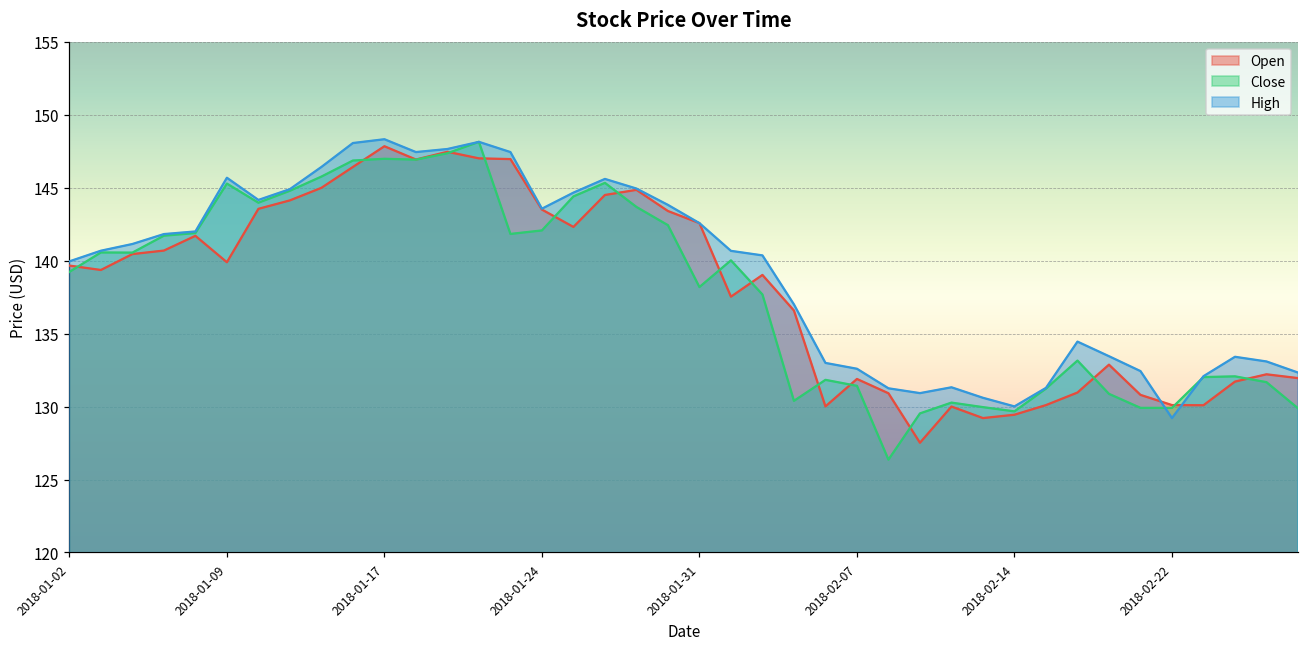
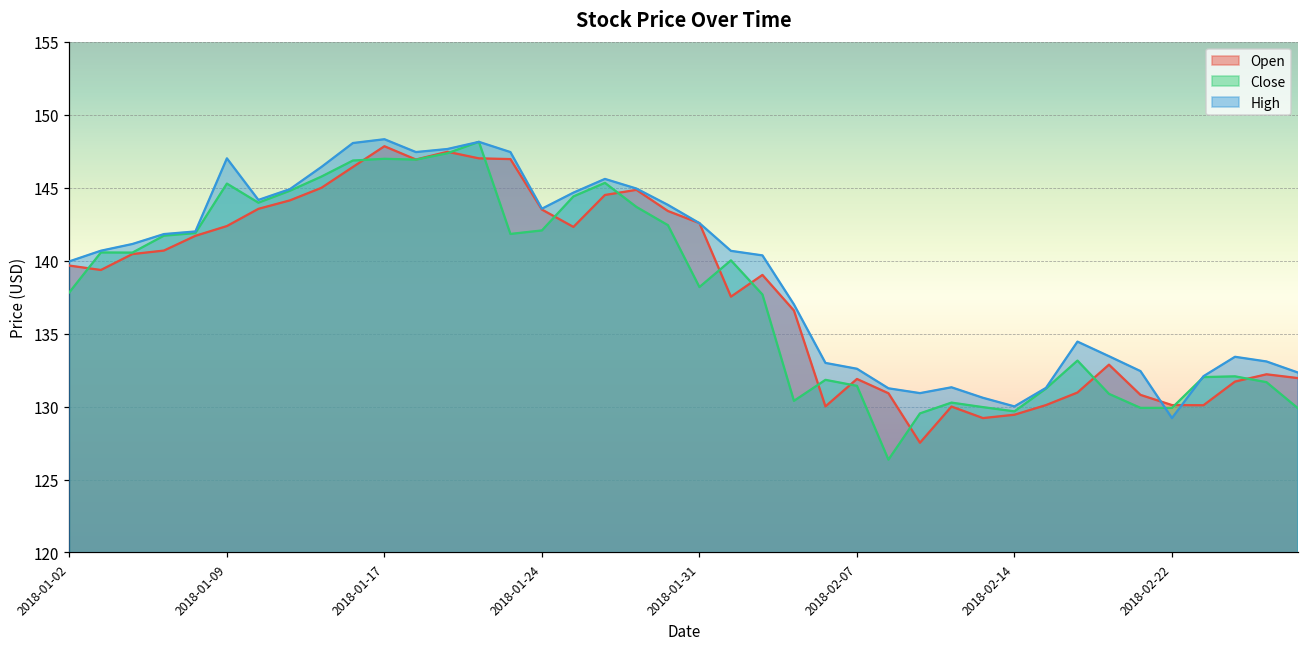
  {
    "Open": {
      "2018-01-02": 139.7,
-     "2018-01-09": 139.9,
+     "2018-01-09": 142.4,
      "2018-01-17": 147.8,
      "2018-02-07": 131.9,
      "2018-02-14": 129.4
    },
    "Close": {
-     "2018-01-02": 139.2,
+     "2018-01-02": 137.8,
      "2018-01-09": 145.3,
      "2018-01-17": 147.0,
      "2018-01-24": 142.1,
      "2018-01-31": 138.2,
      "2018-02-07": 131.4,
      "2018-02-14": 129.7
    },
    "High": {
      "2018-01-02": 140.0,
-     "2018-01-09": 145.7,
+     "2018-01-09": 147.0,
      "2018-01-17": 148.3,
      "2018-02-07": 132.6,
      "2018-02-14": 130.0,
      "2018-02-22": 129.2
    }
  }
